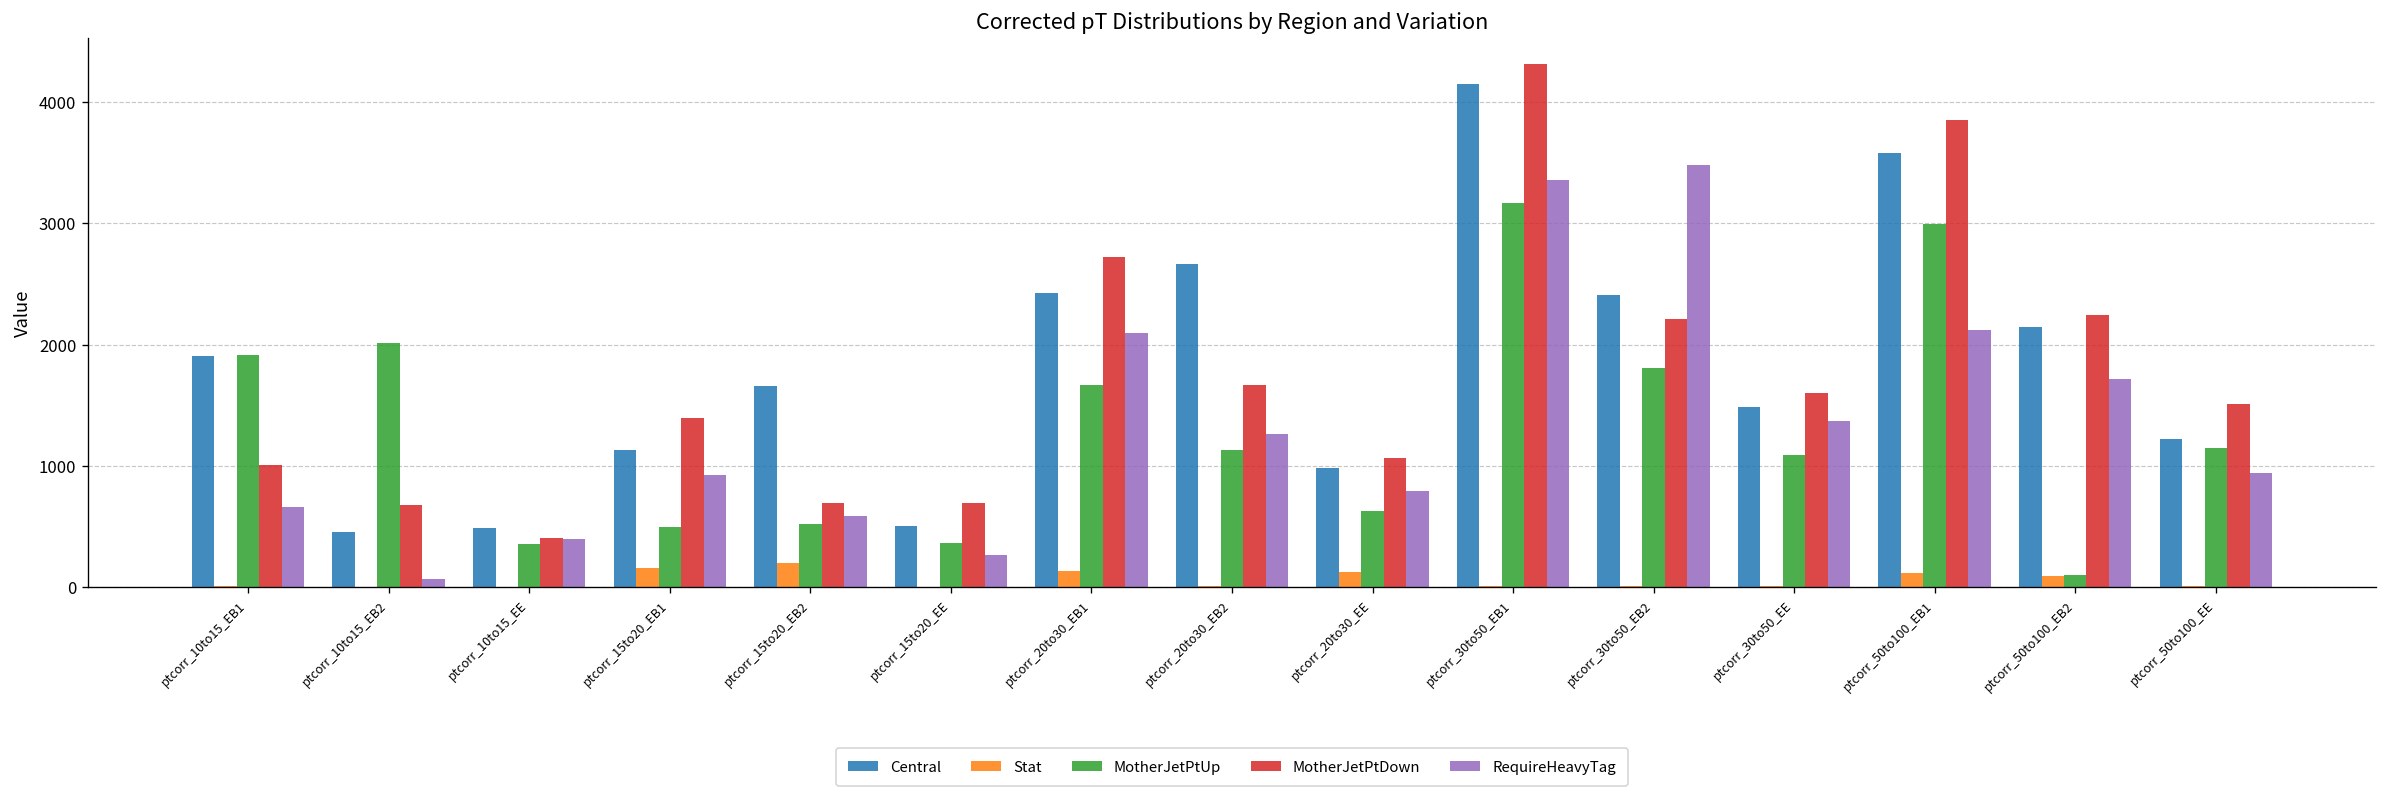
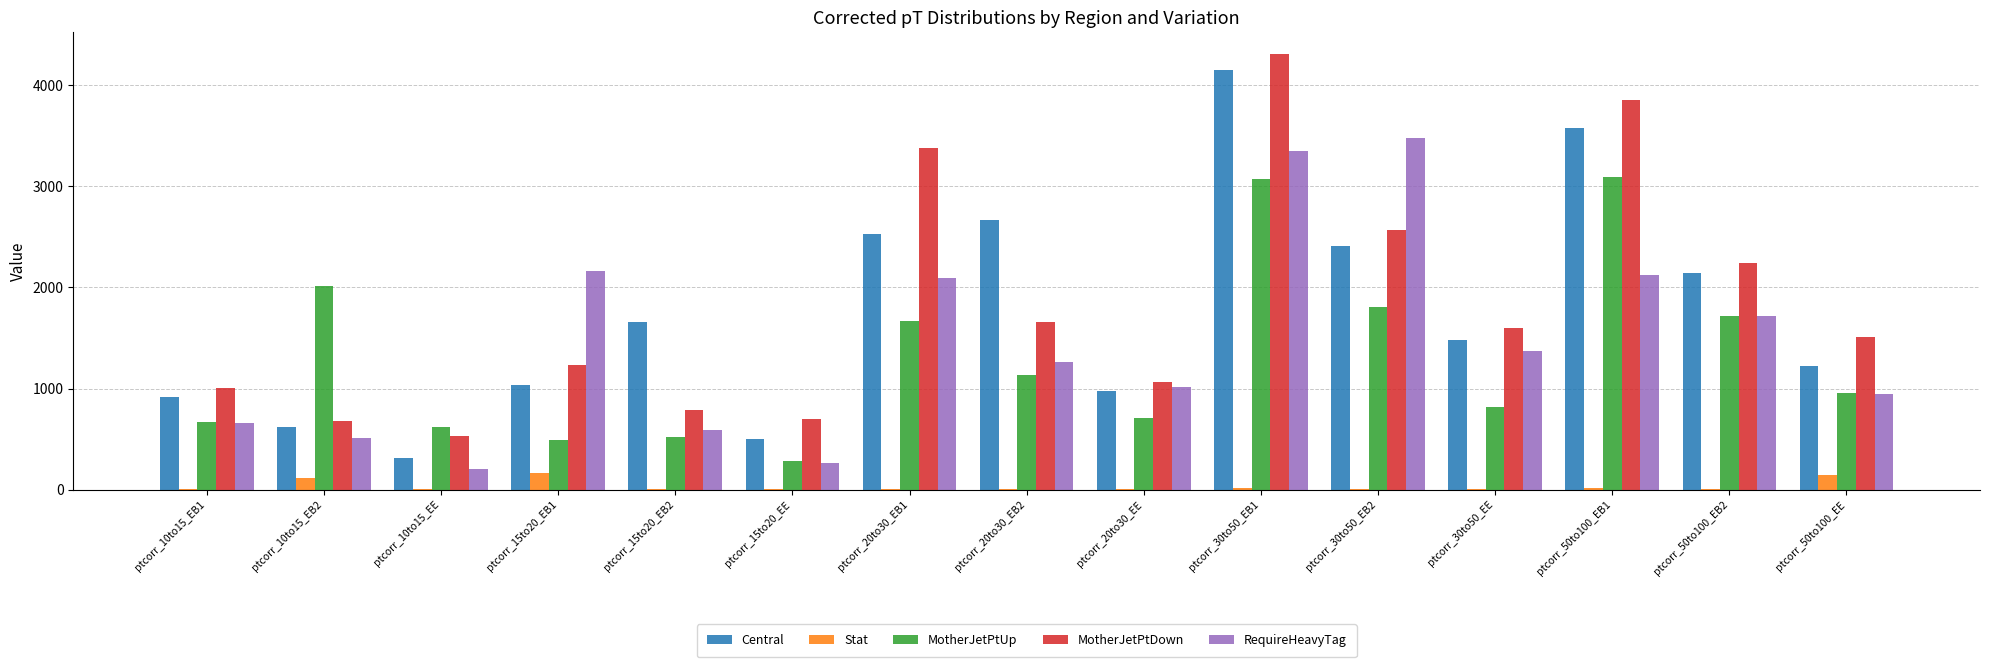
  {
    "Central": {
-     "ptcorr_10to15_EB1": 1910,
-     "ptcorr_10to15_EB2": 450,
-     "ptcorr_10to15_EE": 490,
-     "ptcorr_15to20_EB1": 1130,
+     "ptcorr_10to15_EB1": 920,
+     "ptcorr_10to15_EB2": 620,
+     "ptcorr_10to15_EE": 310,
+     "ptcorr_15to20_EB1": 1040,
      "ptcorr_15to20_EB2": 1660,
      "ptcorr_15to20_EE": 500,
-     "ptcorr_20to30_EB1": 2430,
+     "ptcorr_20to30_EB1": 2530,
      "ptcorr_20to30_EB2": 2660,
      "ptcorr_20to30_EE": 980,
      "ptcorr_30to50_EB1": 4150,
      "ptcorr_30to50_EB2": 2410,
      "ptcorr_30to50_EE": 1480,
      "ptcorr_50to100_EB1": 3580,
      "ptcorr_50to100_EB2": 2150,
      "ptcorr_50to100_EE": 1230
    },
    "Stat": {
-     "ptcorr_10to15_EB2": 0,
+     "ptcorr_10to15_EB2": 110,
      "ptcorr_15to20_EB1": 160,
-     "ptcorr_15to20_EB2": 200,
-     "ptcorr_20to30_EB1": 130,
-     "ptcorr_20to30_EE": 120,
-     "ptcorr_50to100_EB1": 110,
-     "ptcorr_50to100_EB2": 90,
-     "ptcorr_50to100_EE": 10
+     "ptcorr_15to20_EB2": 10,
+     "ptcorr_20to30_EB1": 10,
+     "ptcorr_20to30_EE": 10,
+     "ptcorr_50to100_EB1": 10,
+     "ptcorr_50to100_EB2": 10,
+     "ptcorr_50to100_EE": 140
    },
    "MotherJetPtUp": {
-     "ptcorr_10to15_EB1": 1910,
+     "ptcorr_10to15_EB1": 670,
      "ptcorr_10to15_EB2": 2020,
-     "ptcorr_10to15_EE": 360,
+     "ptcorr_10to15_EE": 620,
      "ptcorr_15to20_EB1": 490,
      "ptcorr_15to20_EB2": 520,
-     "ptcorr_15to20_EE": 370,
+     "ptcorr_15to20_EE": 280,
      "ptcorr_20to30_EB1": 1670,
      "ptcorr_20to30_EB2": 1130,
-     "ptcorr_20to30_EE": 630,
-     "ptcorr_30to50_EB1": 3160,
+     "ptcorr_20to30_EE": 710,
+     "ptcorr_30to50_EB1": 3080,
      "ptcorr_30to50_EB2": 1810,
-     "ptcorr_30to50_EE": 1090,
-     "ptcorr_50to100_EB1": 2990,
-     "ptcorr_50to100_EB2": 100,
-     "ptcorr_50to100_EE": 1150
+     "ptcorr_30to50_EE": 820,
+     "ptcorr_50to100_EB1": 3090,
+     "ptcorr_50to100_EB2": 1710,
+     "ptcorr_50to100_EE": 950
    },
    "MotherJetPtDown": {
      "ptcorr_10to15_EB1": 1000,
      "ptcorr_10to15_EB2": 670,
-     "ptcorr_10to15_EE": 400,
-     "ptcorr_15to20_EB1": 1390,
-     "ptcorr_15to20_EB2": 690,
+     "ptcorr_10to15_EE": 530,
+     "ptcorr_15to20_EB1": 1230,
+     "ptcorr_15to20_EB2": 780,
      "ptcorr_15to20_EE": 700,
-     "ptcorr_20to30_EB1": 2720,
+     "ptcorr_20to30_EB1": 3380,
      "ptcorr_20to30_EB2": 1660,
      "ptcorr_20to30_EE": 1060,
      "ptcorr_30to50_EB1": 4310,
-     "ptcorr_30to50_EB2": 2210,
+     "ptcorr_30to50_EB2": 2570,
      "ptcorr_30to50_EE": 1600,
      "ptcorr_50to100_EB1": 3850,
      "ptcorr_50to100_EB2": 2240,
      "ptcorr_50to100_EE": 1510
    },
    "RequireHeavyTag": {
      "ptcorr_10to15_EB1": 660,
-     "ptcorr_10to15_EB2": 60,
-     "ptcorr_10to15_EE": 400,
-     "ptcorr_15to20_EB1": 930,
+     "ptcorr_10to15_EB2": 510,
+     "ptcorr_10to15_EE": 210,
+     "ptcorr_15to20_EB1": 2160,
      "ptcorr_15to20_EB2": 590,
      "ptcorr_15to20_EE": 270,
      "ptcorr_20to30_EB1": 2090,
      "ptcorr_20to30_EB2": 1260,
-     "ptcorr_20to30_EE": 790,
+     "ptcorr_20to30_EE": 1010,
      "ptcorr_30to50_EB1": 3350,
      "ptcorr_30to50_EB2": 3480,
      "ptcorr_30to50_EE": 1370,
      "ptcorr_50to100_EB1": 2120,
      "ptcorr_50to100_EB2": 1720,
      "ptcorr_50to100_EE": 940
    }
  }
